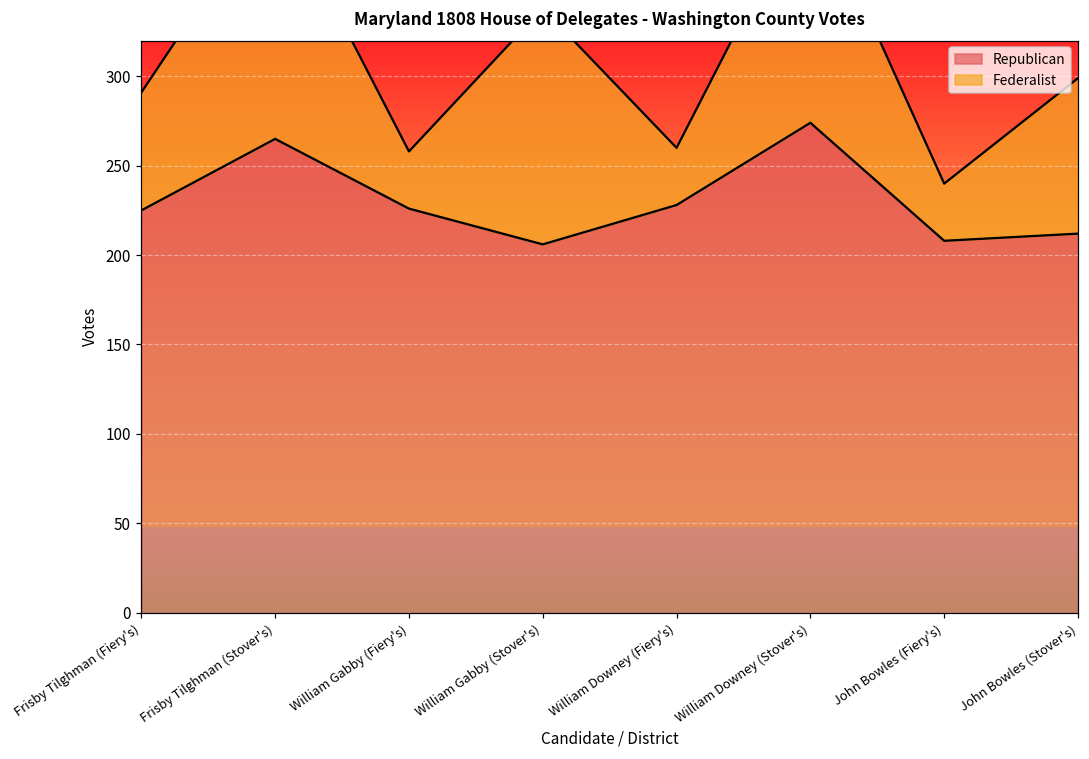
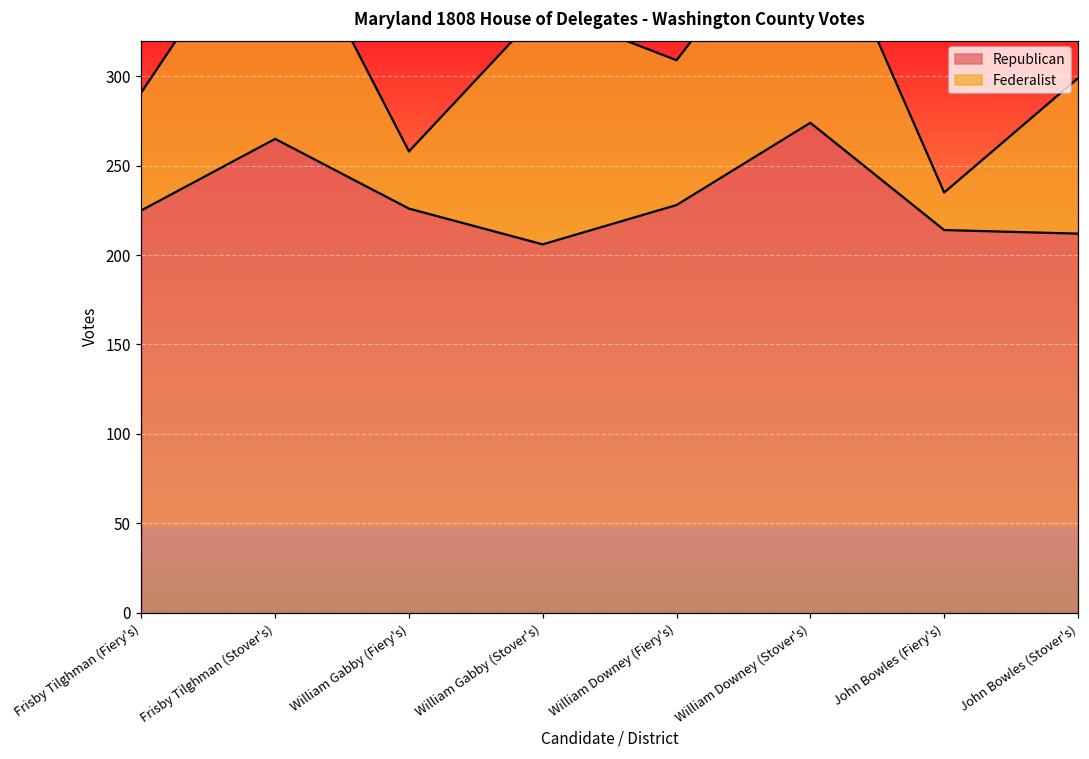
  {
    "Republican": {
      "Frisby Tilghman (Fiery's)": 225,
      "Frisby Tilghman (Stover's)": 265,
      "William Gabby (Fiery's)": 226,
      "William Gabby (Stover's)": 206,
      "William Downey (Fiery's)": 228,
      "William Downey (Stover's)": 274,
-     "John Bowles (Fiery's)": 208,
+     "John Bowles (Fiery's)": 214,
      "John Bowles (Stover's)": 212
    },
    "Federalist": {
      "Frisby Tilghman (Fiery's)": 66,
      "William Gabby (Fiery's)": 32,
-     "William Downey (Fiery's)": 32,
-     "John Bowles (Fiery's)": 32,
+     "William Downey (Fiery's)": 81,
+     "John Bowles (Fiery's)": 21,
      "John Bowles (Stover's)": 87
    }
  }
